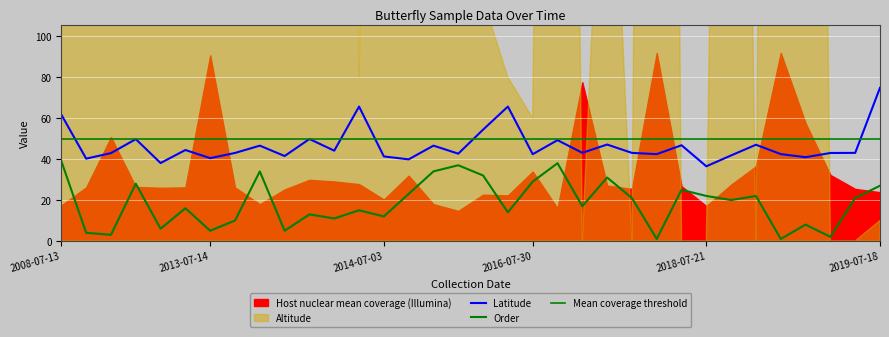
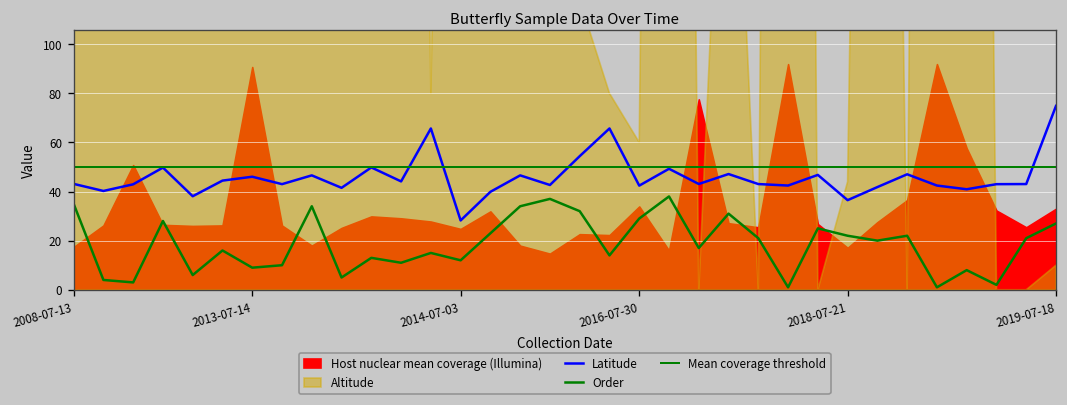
  {
    "Latitude": {
-     "2008-07-13": 62,
-     "2013-07-14": 40,
-     "2014-07-03": 41,
+     "2008-07-13": 43,
+     "2013-07-14": 46,
+     "2014-07-03": 28,
      "2016-07-30": 42,
      "2018-07-21": 36,
      "2019-07-18": 75
    },
    "Host nuclear mean coverage (Illumina)": {
      "2008-07-13": 17,
      "2013-07-14": 91,
-     "2014-07-03": 20,
+     "2014-07-03": 25,
      "2016-07-30": 34,
      "2018-07-21": 17,
-     "2019-07-18": 24
+     "2019-07-18": 33
    },
    "Order": {
-     "2008-07-13": 39,
-     "2013-07-14": 5,
+     "2008-07-13": 35,
+     "2013-07-14": 9,
      "2014-07-03": 12,
      "2016-07-30": 29,
      "2018-07-21": 22,
      "2019-07-18": 27
    },
    "Altitude": {
      "2016-07-30": 60,
-     "2018-07-21": 0,
+     "2018-07-21": 44,
      "2019-07-18": 10
    }
  }
